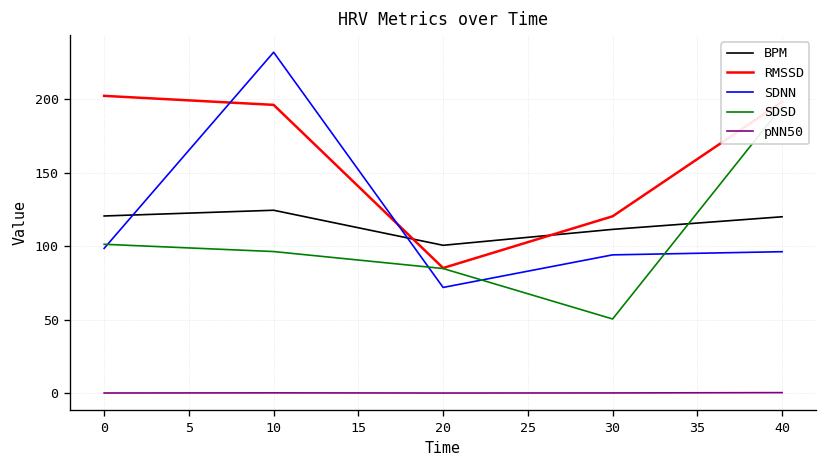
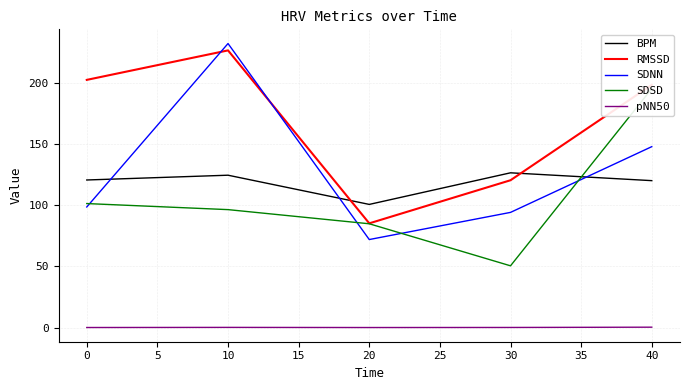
  {
    "BPM": {
      "0": 121,
      "10": 124,
      "20": 101,
-     "30": 111,
+     "30": 126,
      "40": 120
    },
    "RMSSD": {
      "0": 202,
-     "10": 196,
+     "10": 226,
      "30": 120
    },
    "SDNN": {
      "0": 99,
      "10": 232,
      "20": 72,
      "30": 94,
-     "40": 96
+     "40": 148
    },
    "SDSD": {
      "0": 101,
      "10": 96,
      "30": 51
    },
    "pNN50": {
      "0": 0,
      "10": 0,
      "20": 0,
      "30": 0,
      "40": 1
    }
  }
